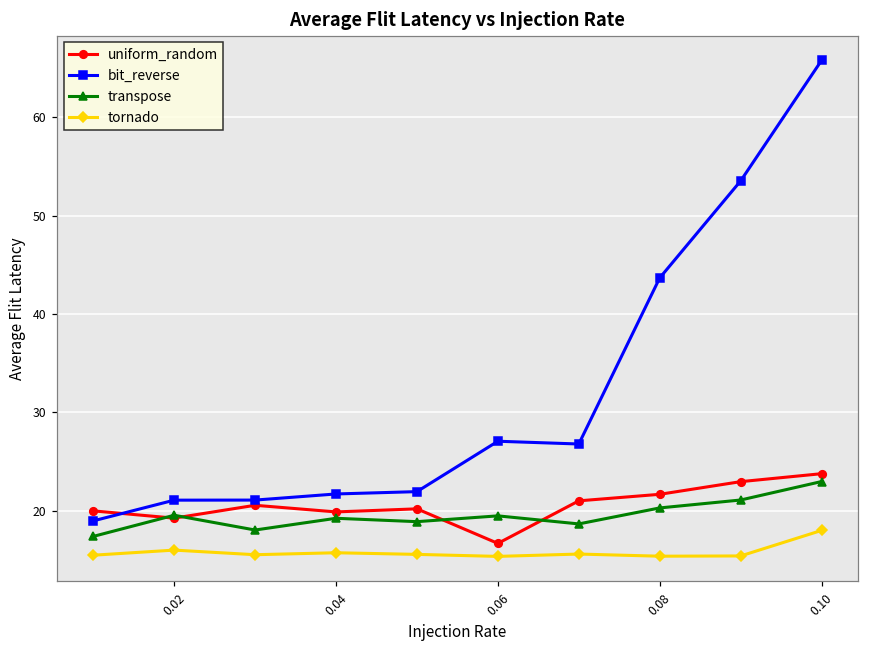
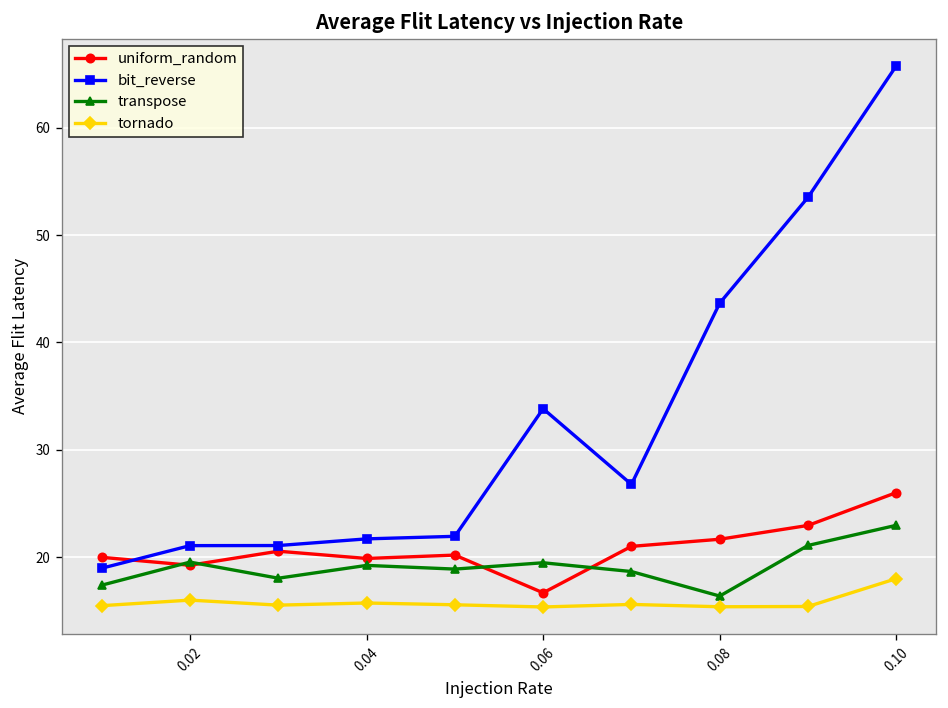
  {
    "uniform_random": {
      "0.02": 19,
      "0.04": 20,
      "0.06": 17,
      "0.08": 22,
-     "0.10": 24
+     "0.10": 26
    },
    "bit_reverse": {
      "0.02": 21,
      "0.04": 22,
-     "0.06": 27,
+     "0.06": 34,
      "0.08": 44,
      "0.10": 66
    },
    "transpose": {
      "0.02": 20,
      "0.04": 19,
      "0.06": 19,
-     "0.08": 20,
+     "0.08": 16,
      "0.10": 23
    },
    "tornado": {
      "0.02": 16,
      "0.04": 16,
      "0.06": 15,
      "0.08": 15,
      "0.10": 18
    }
  }
